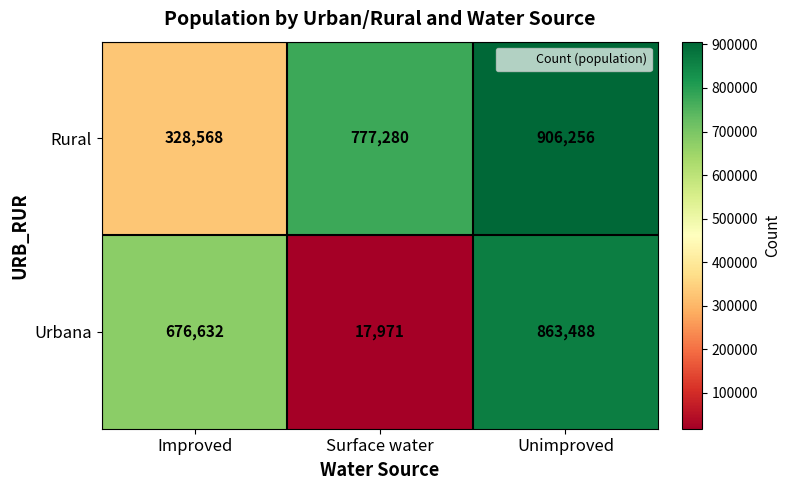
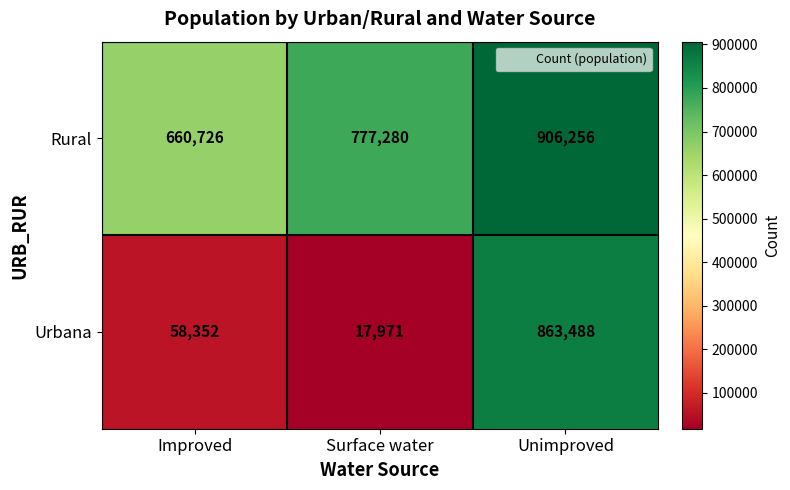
  {
    "Rural": {
-     "Improved": "328,568",
+     "Improved": "660,726",
      "Surface water": "777,280",
      "Unimproved": "906,256"
    },
    "Urbana": {
-     "Improved": "676,632",
+     "Improved": "58,352",
      "Surface water": "17,971",
      "Unimproved": "863,488"
    }
  }
